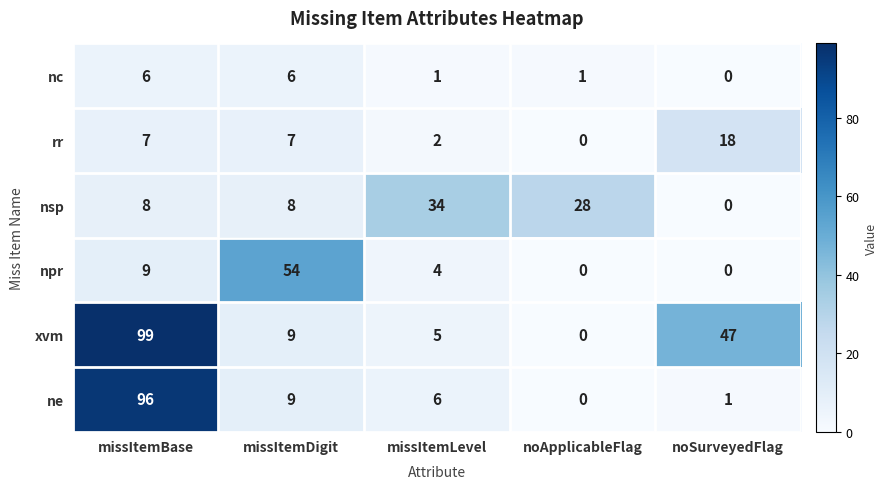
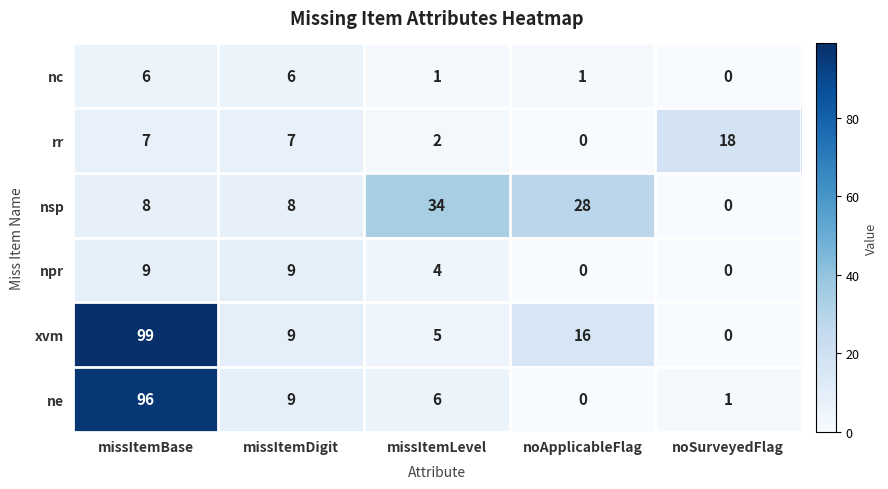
  {
    "nc": {
      "missItemBase": 6,
      "missItemDigit": 6,
      "missItemLevel": 1,
      "noApplicableFlag": 1,
      "noSurveyedFlag": 0
    },
    "rr": {
      "missItemBase": 7,
      "missItemDigit": 7,
      "missItemLevel": 2,
      "noApplicableFlag": 0,
      "noSurveyedFlag": 18
    },
    "nsp": {
      "missItemBase": 8,
      "missItemDigit": 8,
      "missItemLevel": 34,
      "noApplicableFlag": 28,
      "noSurveyedFlag": 0
    },
    "npr": {
      "missItemBase": 9,
-     "missItemDigit": 54,
+     "missItemDigit": 9,
      "missItemLevel": 4,
      "noApplicableFlag": 0,
      "noSurveyedFlag": 0
    },
    "xvm": {
      "missItemBase": 99,
      "missItemDigit": 9,
      "missItemLevel": 5,
-     "noApplicableFlag": 0,
-     "noSurveyedFlag": 47
+     "noApplicableFlag": 16,
+     "noSurveyedFlag": 0
    },
    "ne": {
      "missItemBase": 96,
      "missItemDigit": 9,
      "missItemLevel": 6,
      "noApplicableFlag": 0,
      "noSurveyedFlag": 1
    }
  }
